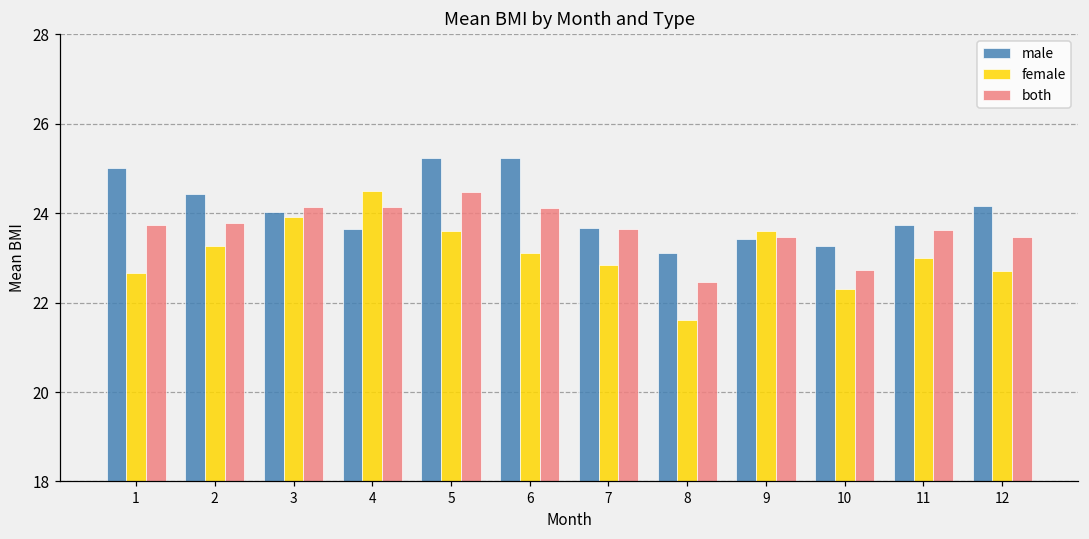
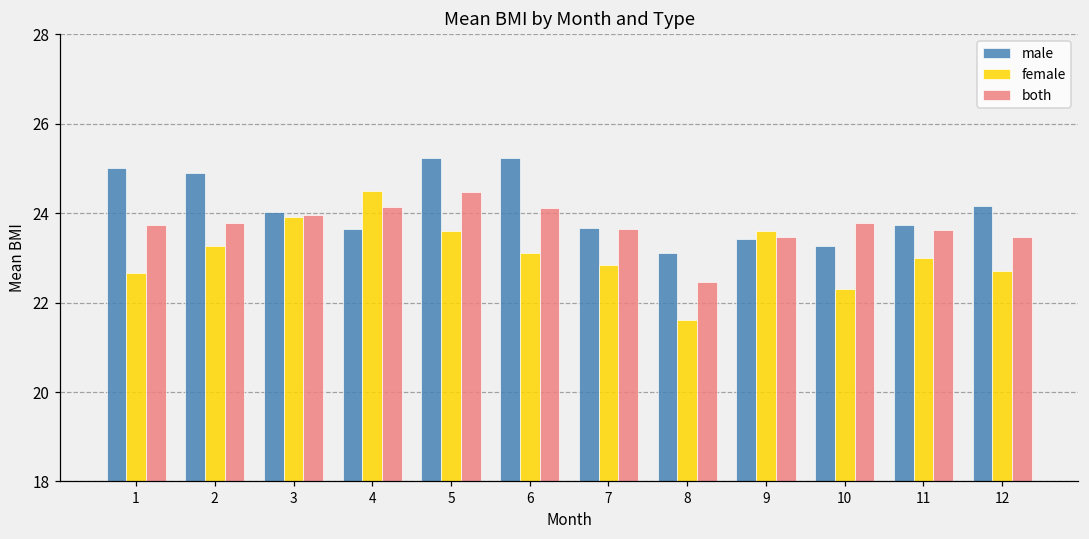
  {
    "male": {
      "1": 25.0,
-     "2": 24.4,
+     "2": 24.9,
      "3": 24.0,
      "4": 23.7,
      "5": 25.2,
      "6": 25.2,
      "7": 23.7,
      "8": 23.1,
      "9": 23.4,
      "10": 23.3,
      "11": 23.7,
      "12": 24.2
    },
    "female": {
      "1": 22.7,
      "2": 23.3,
      "3": 23.9,
      "4": 24.5,
      "5": 23.6,
      "6": 23.1,
      "7": 22.9,
      "8": 21.6,
      "9": 23.6,
      "10": 22.3,
      "11": 23.0,
      "12": 22.7
    },
    "both": {
      "1": 23.7,
      "2": 23.8,
-     "3": 24.2,
+     "3": 24.0,
      "4": 24.1,
      "5": 24.5,
      "6": 24.1,
      "7": 23.6,
      "8": 22.5,
      "9": 23.5,
-     "10": 22.7,
+     "10": 23.8,
      "11": 23.6,
      "12": 23.5
    }
  }
